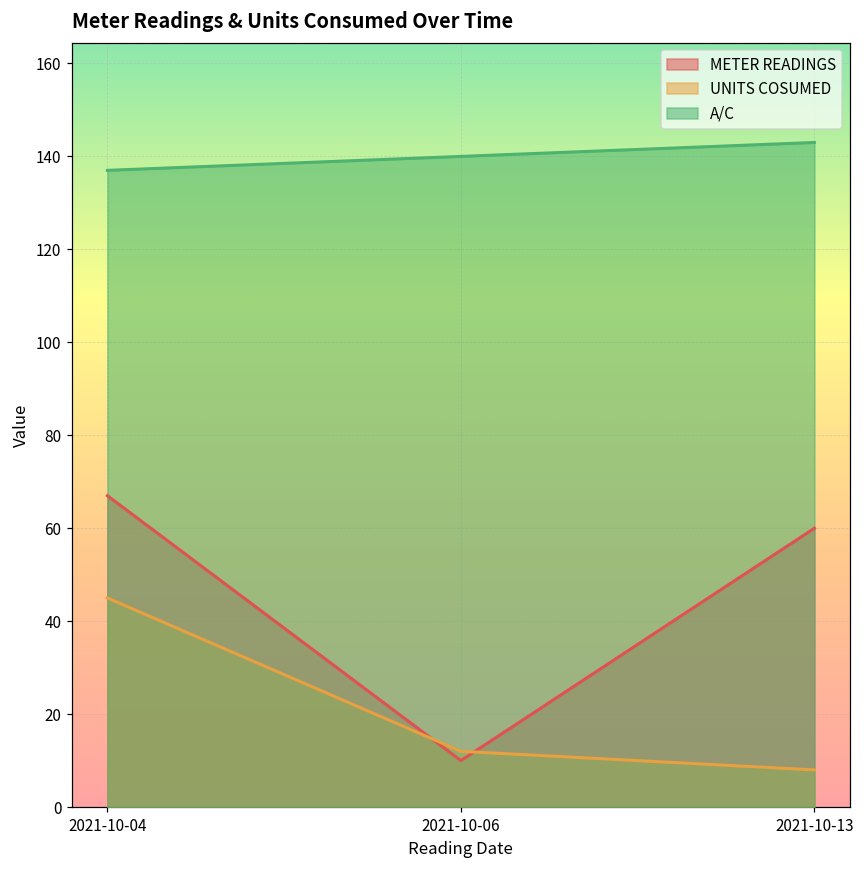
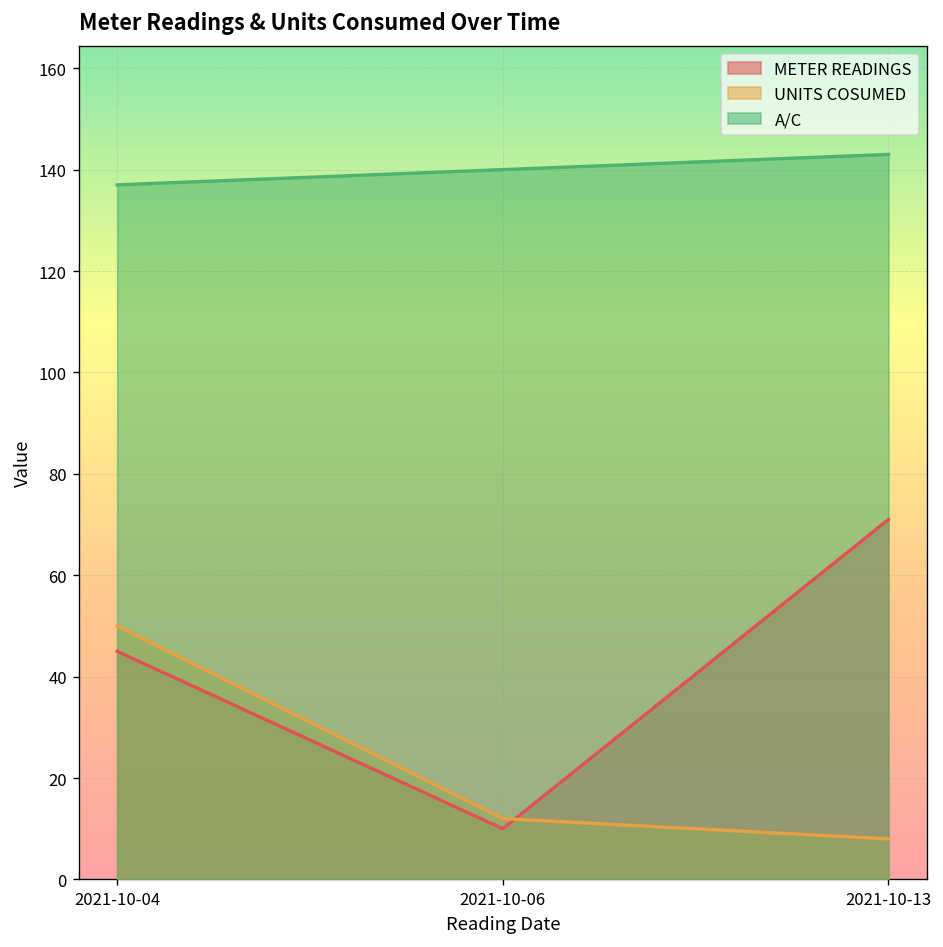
  {
    "METER READINGS": {
-     "2021-10-04": 67,
+     "2021-10-04": 45,
      "2021-10-06": 10,
-     "2021-10-13": 60
+     "2021-10-13": 71
    },
    "UNITS COSUMED": {
-     "2021-10-04": 45,
+     "2021-10-04": 50,
      "2021-10-06": 12,
      "2021-10-13": 8
    },
    "A/C": {
      "2021-10-04": 137,
      "2021-10-06": 140,
      "2021-10-13": 143
    }
  }
